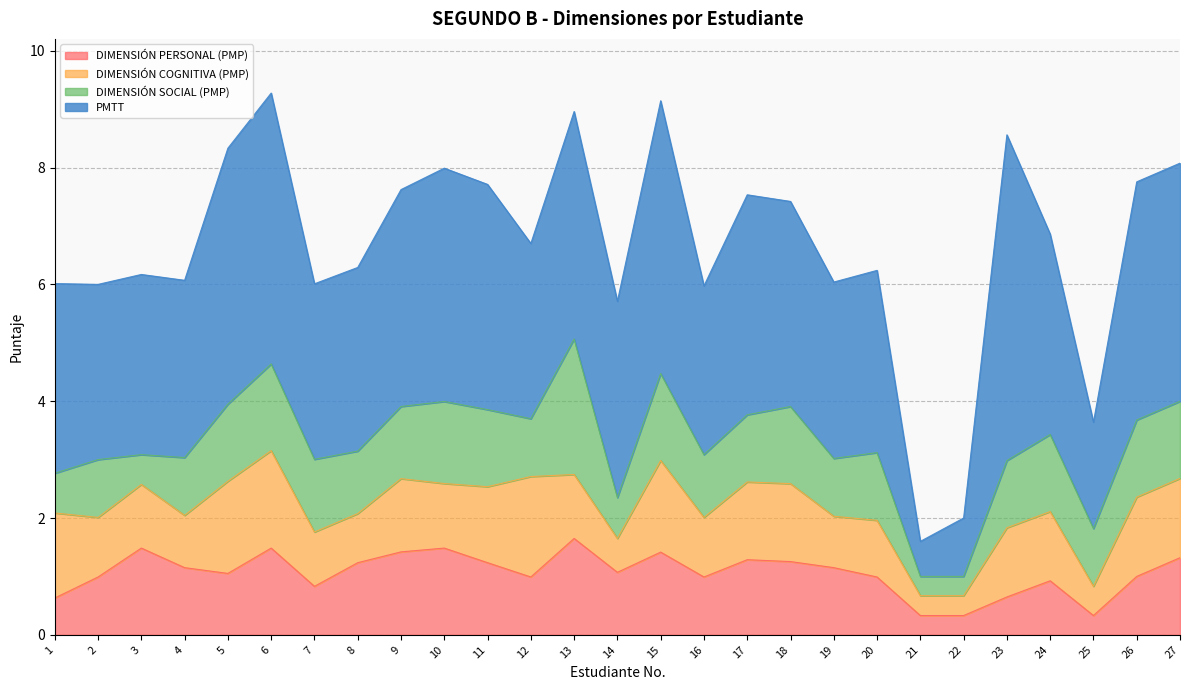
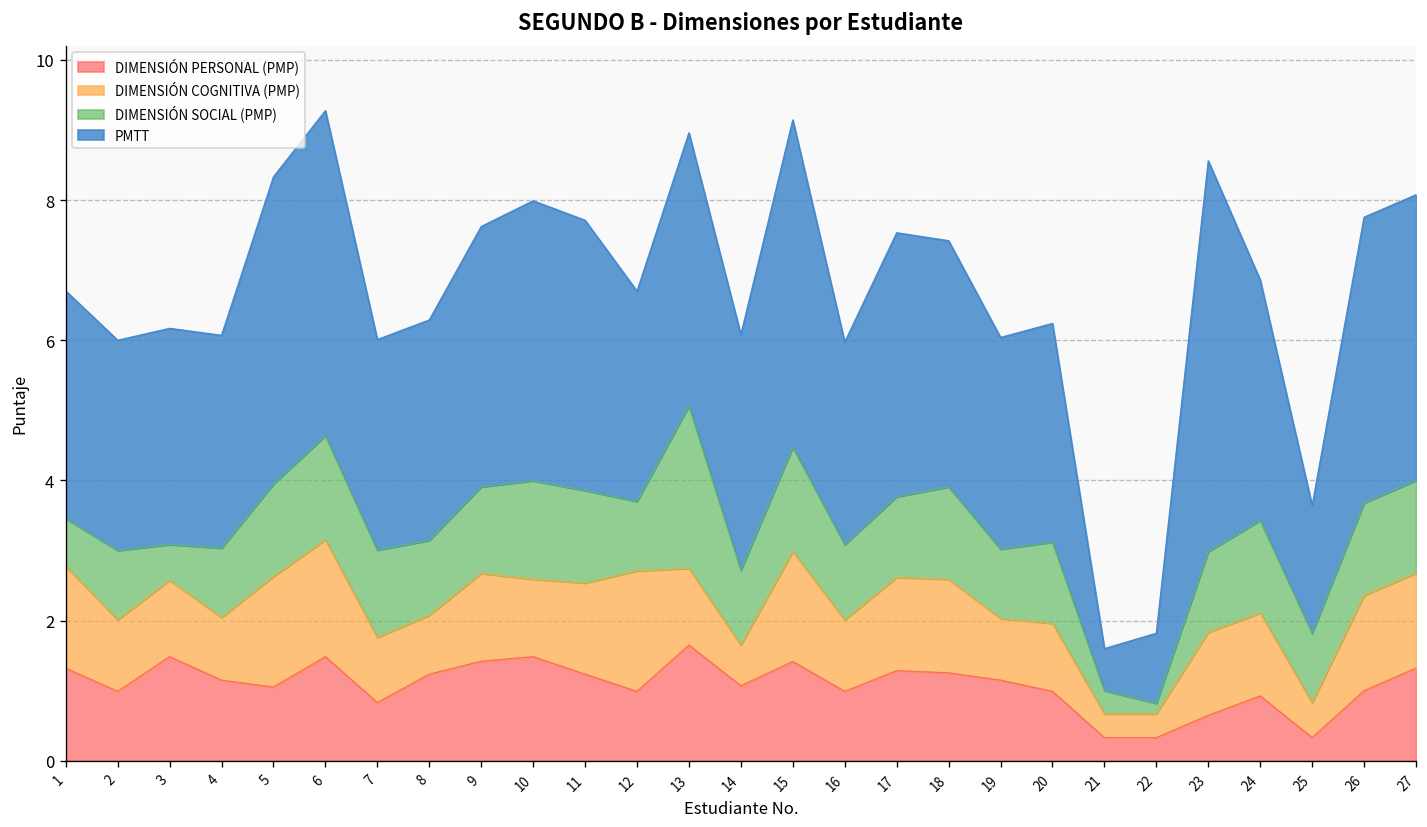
  {
    "DIMENSIÓN PERSONAL (PMP)": {
-     "1": 0.6,
+     "1": 1.3,
      "2": 1.0,
      "3": 1.5,
      "4": 1.2,
      "5": 1.1,
      "6": 1.5,
      "7": 0.8,
      "8": 1.2,
      "9": 1.4,
      "10": 1.5,
      "11": 1.2,
      "12": 1.0,
      "13": 1.7,
      "14": 1.1,
      "15": 1.4,
      "16": 1.0,
      "17": 1.3,
      "18": 1.3,
      "19": 1.2,
      "20": 1.0,
      "21": 0.3,
      "22": 0.3,
      "23": 0.6,
      "24": 0.9,
      "25": 0.3,
      "26": 1.0,
      "27": 1.3
    },
    "DIMENSIÓN COGNITIVA (PMP)": {
      "1": 1.5,
      "2": 1.0,
      "3": 1.1,
      "4": 0.9,
      "5": 1.6,
      "6": 1.7,
      "7": 0.9,
      "8": 0.8,
      "9": 1.3,
      "10": 1.1,
      "11": 1.3,
      "12": 1.7,
      "13": 1.1,
      "14": 0.6,
      "15": 1.6,
      "16": 1.0,
      "17": 1.3,
      "18": 1.3,
      "19": 0.9,
      "20": 1.0,
      "21": 0.3,
      "22": 0.3,
      "23": 1.2,
      "24": 1.2,
      "25": 0.5,
      "26": 1.4,
      "27": 1.4
    },
    "DIMENSIÓN SOCIAL (PMP)": {
      "1": 0.7,
      "2": 1.0,
      "3": 0.5,
      "4": 1.0,
      "5": 1.3,
      "6": 1.5,
      "7": 1.2,
      "8": 1.1,
      "9": 1.2,
      "10": 1.4,
      "11": 1.3,
      "12": 1.0,
      "13": 2.3,
-     "14": 0.7,
+     "14": 1.1,
      "15": 1.5,
      "16": 1.1,
      "17": 1.2,
      "18": 1.3,
      "19": 1.0,
      "20": 1.2,
      "21": 0.3,
-     "22": 0.3,
+     "22": 0.2,
      "23": 1.2,
      "24": 1.3,
      "25": 1.0,
      "26": 1.3,
      "27": 1.3
    },
    "PMTT": {
      "1": 3.2,
      "2": 3.0,
      "3": 3.1,
      "4": 3.0,
      "5": 4.4,
      "6": 4.6,
      "7": 3.0,
      "8": 3.1,
      "9": 3.7,
      "10": 4.0,
      "11": 3.9,
      "12": 3.0,
      "13": 3.9,
      "14": 3.4,
      "15": 4.7,
      "16": 2.9,
      "17": 3.8,
      "18": 3.5,
      "19": 3.0,
      "20": 3.1,
      "21": 0.6,
      "22": 1.0,
      "23": 5.6,
      "24": 3.4,
      "25": 1.8,
      "26": 4.1,
      "27": 4.1
    }
  }
